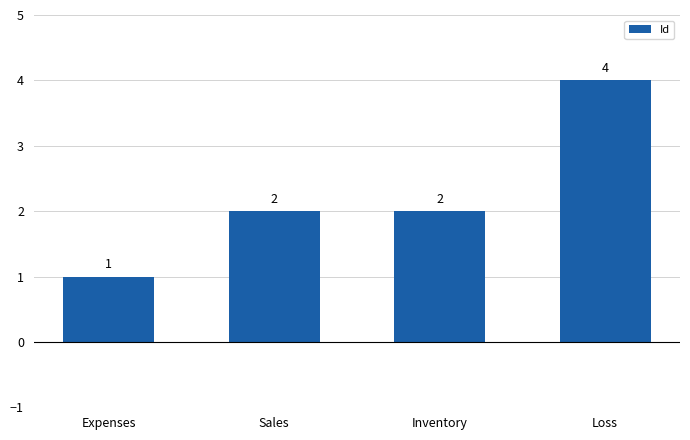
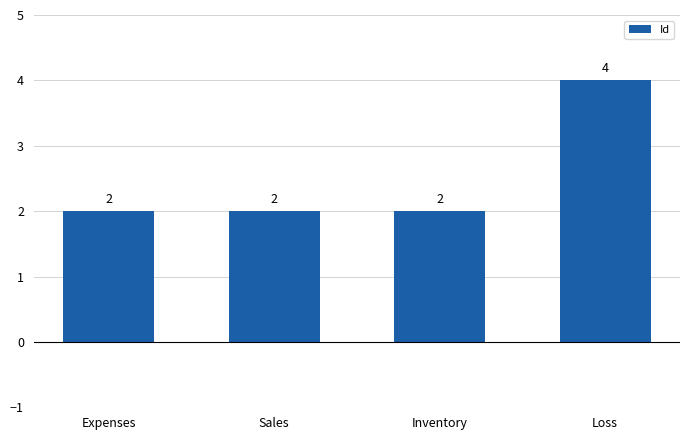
  {
-   "Expenses": 1,
+   "Expenses": 2,
    "Sales": 2,
    "Inventory": 2,
    "Loss": 4
  }
